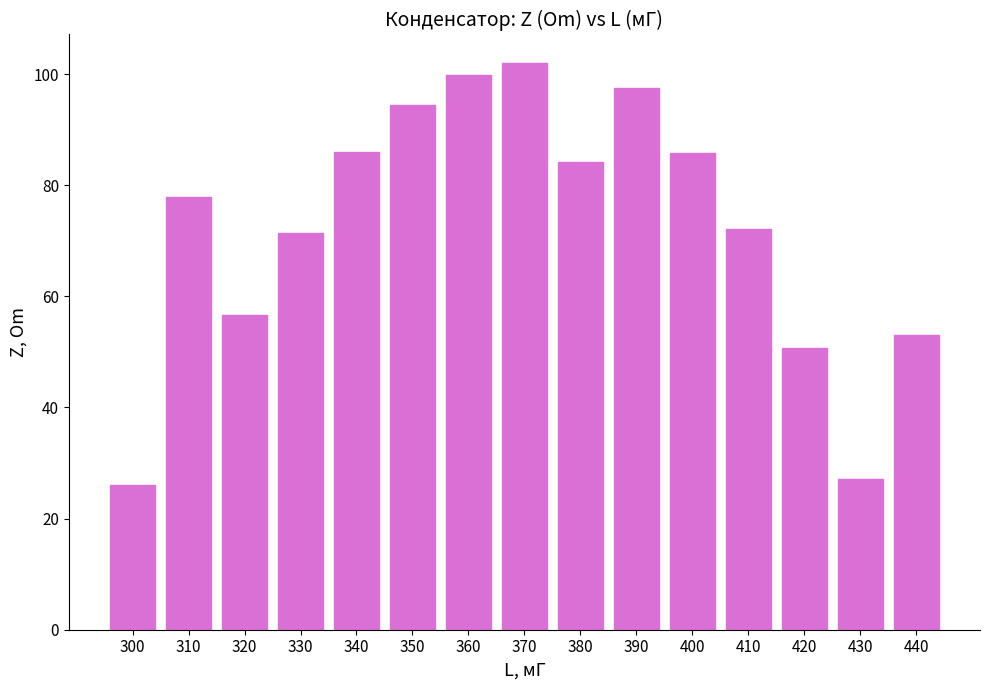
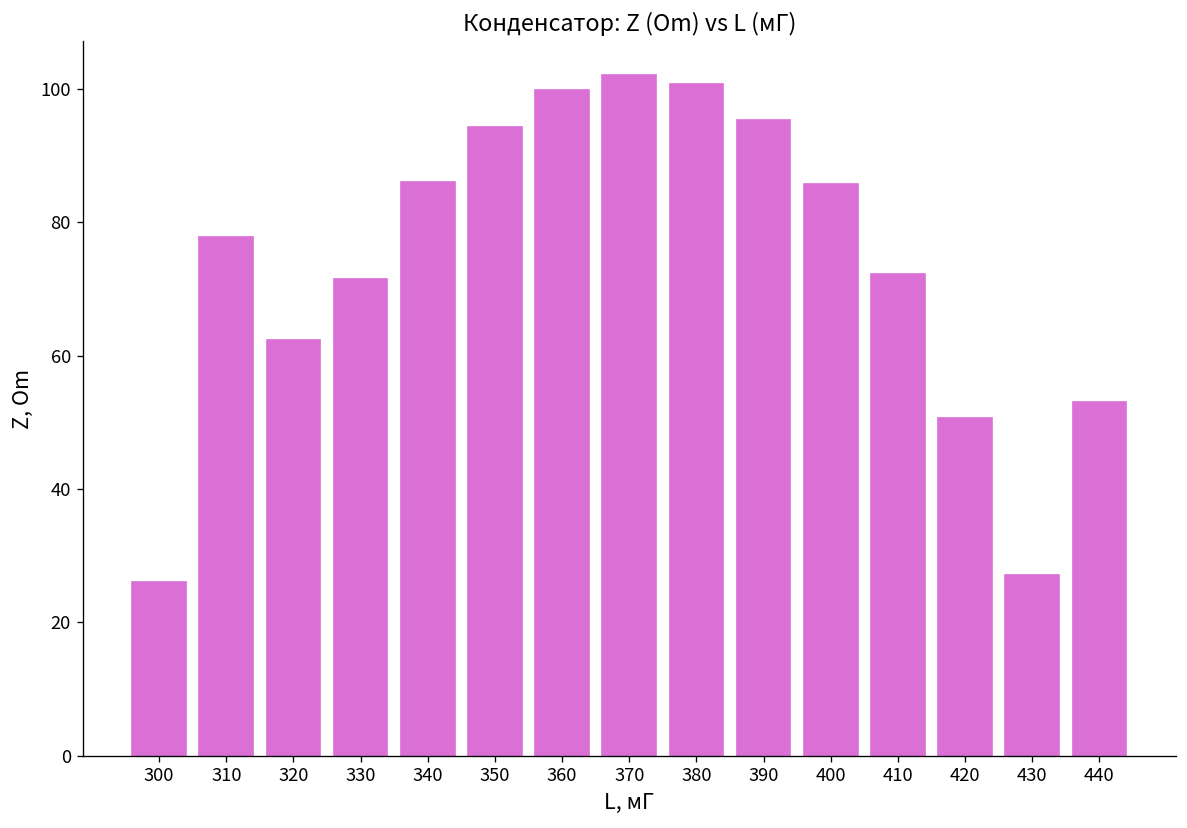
  {
    "300": 26,
    "310": 78,
-   "320": 57,
+   "320": 62,
    "330": 71,
    "340": 86,
    "350": 94,
    "360": 100,
    "370": 102,
-   "380": 84,
-   "390": 98,
+   "380": 101,
+   "390": 95,
    "400": 86,
    "410": 72,
    "420": 51,
    "430": 27,
    "440": 53
  }
